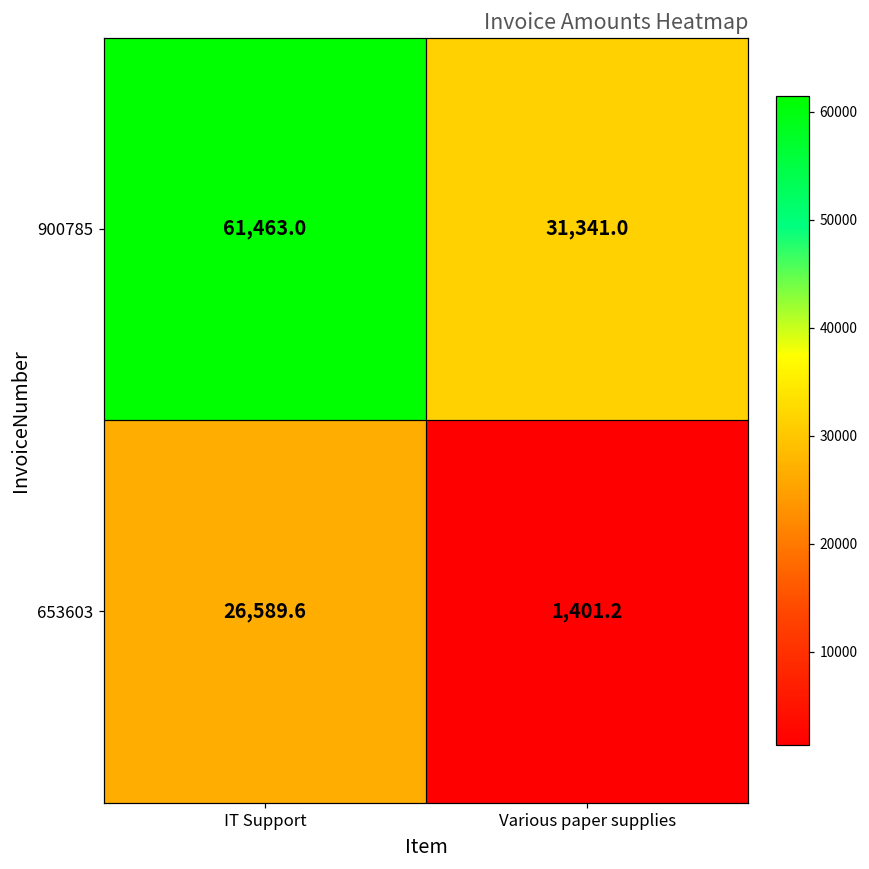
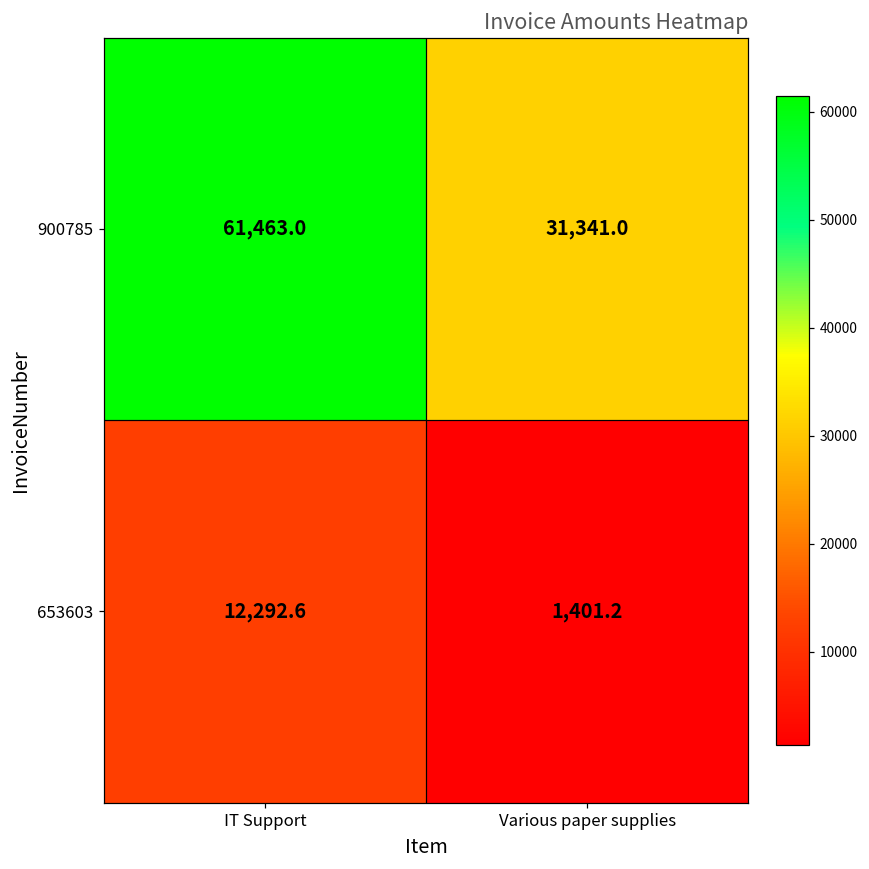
  {
    "900785": {
      "IT Support": "61,463.0",
      "Various paper supplies": "31,341.0"
    },
    "653603": {
-     "IT Support": "26,589.6",
+     "IT Support": "12,292.6",
      "Various paper supplies": "1,401.2"
    }
  }
